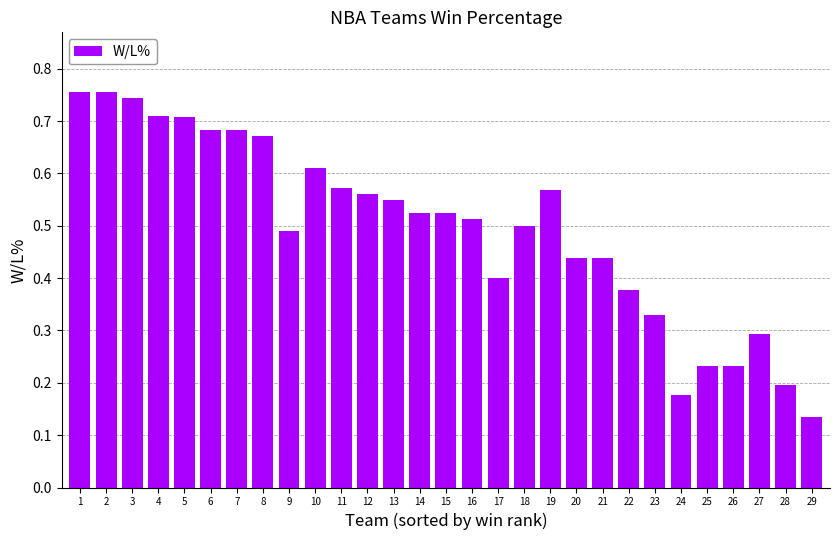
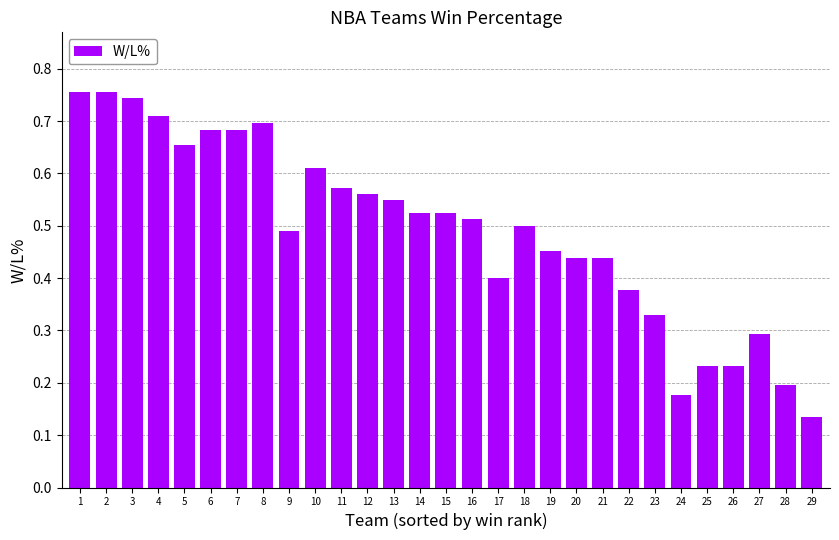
  {
    "1": 0.76,
    "2": 0.76,
    "3": 0.74,
    "4": 0.71,
-   "5": 0.71,
+   "5": 0.65,
    "6": 0.68,
    "7": 0.68,
-   "8": 0.67,
+   "8": 0.70,
    "9": 0.49,
    "10": 0.61,
    "11": 0.57,
    "12": 0.56,
    "13": 0.55,
    "14": 0.52,
    "15": 0.52,
    "16": 0.51,
    "17": 0.40,
    "18": 0.50,
-   "19": 0.57,
+   "19": 0.45,
    "20": 0.44,
    "21": 0.44,
    "22": 0.38,
    "23": 0.33,
    "24": 0.18,
    "25": 0.23,
    "26": 0.23,
    "27": 0.29,
    "28": 0.20,
    "29": 0.13
  }
